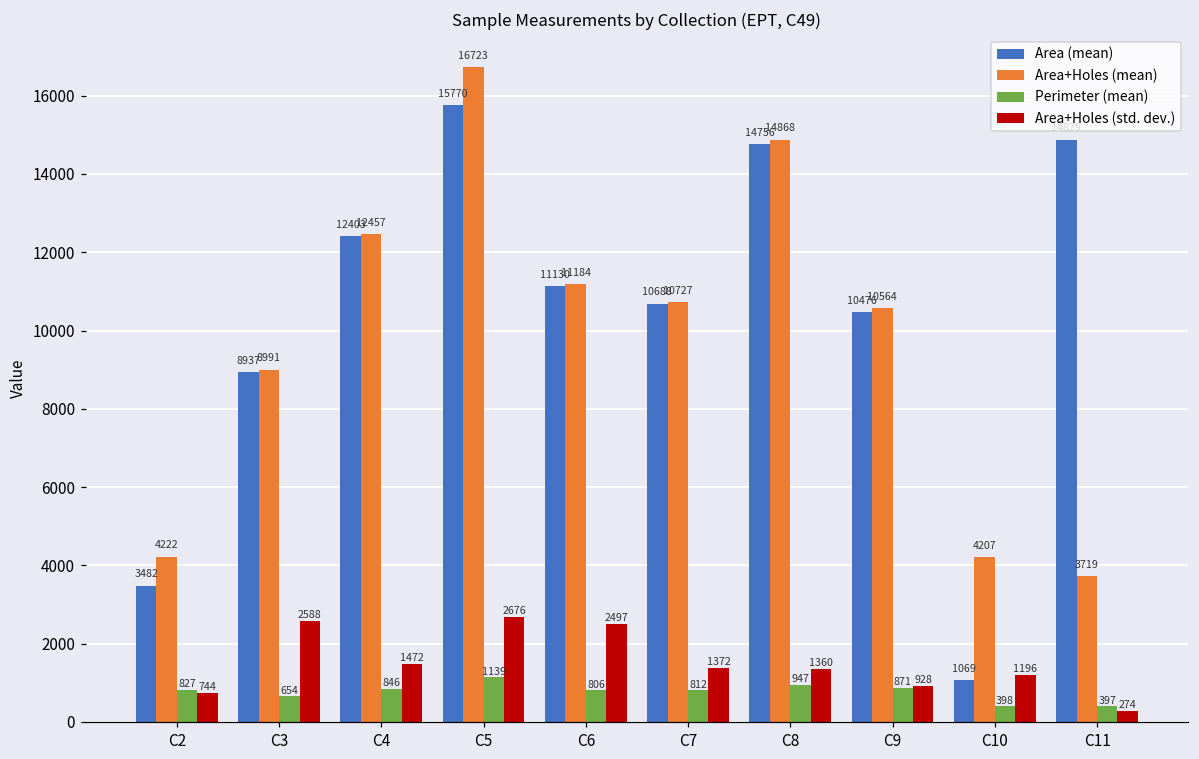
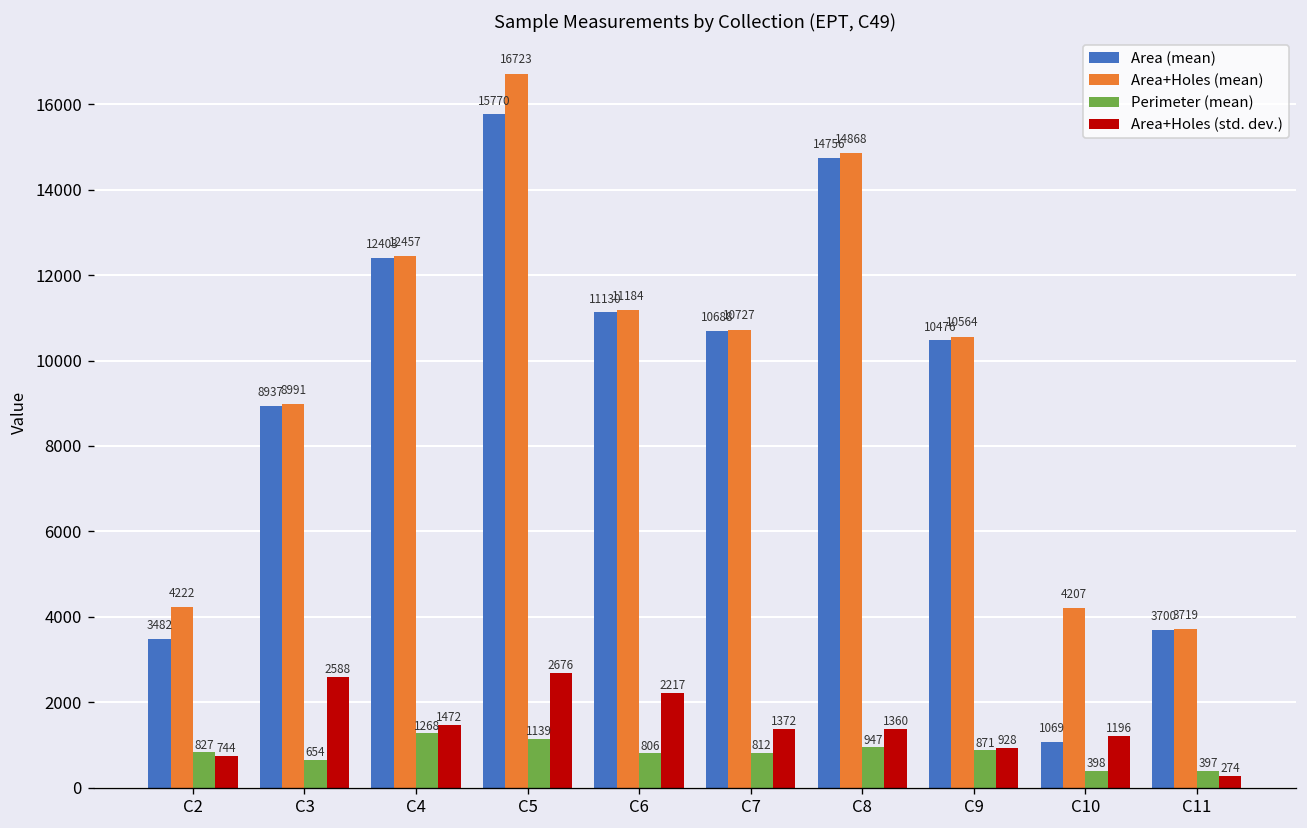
  {
    "Area (mean)": {
-     "C11": 14900
+     "C11": 3700
    },
    "Area+Holes (mean)": {
      "C2": 4222,
      "C3": 8991,
      "C5": 16723,
      "C10": 4207,
      "C11": 3719
    },
    "Perimeter (mean)": {
      "C2": 827,
      "C3": 654,
-     "C4": 846,
+     "C4": 1268,
      "C5": 1139,
      "C6": 806,
      "C7": 812,
      "C8": 947,
      "C9": 871,
      "C10": 398,
      "C11": 397
    },
    "Area+Holes (std. dev.)": {
      "C2": 744,
      "C3": 2588,
      "C4": 1472,
      "C5": 2676,
-     "C6": 2497,
+     "C6": 2217,
      "C7": 1372,
      "C8": 1360,
      "C9": 928,
      "C10": 1196,
      "C11": 274
    }
  }
